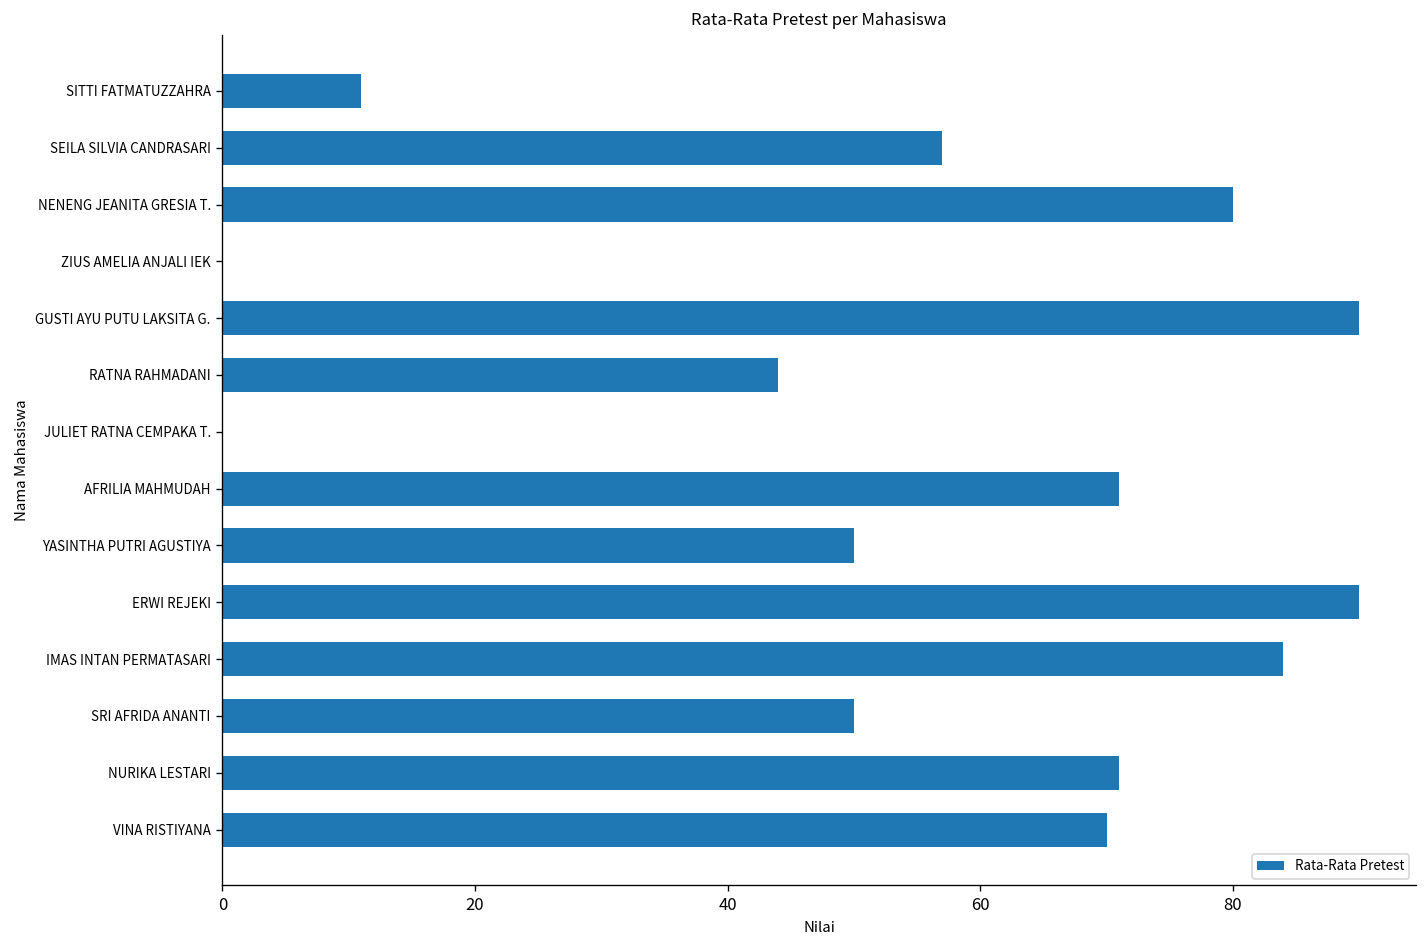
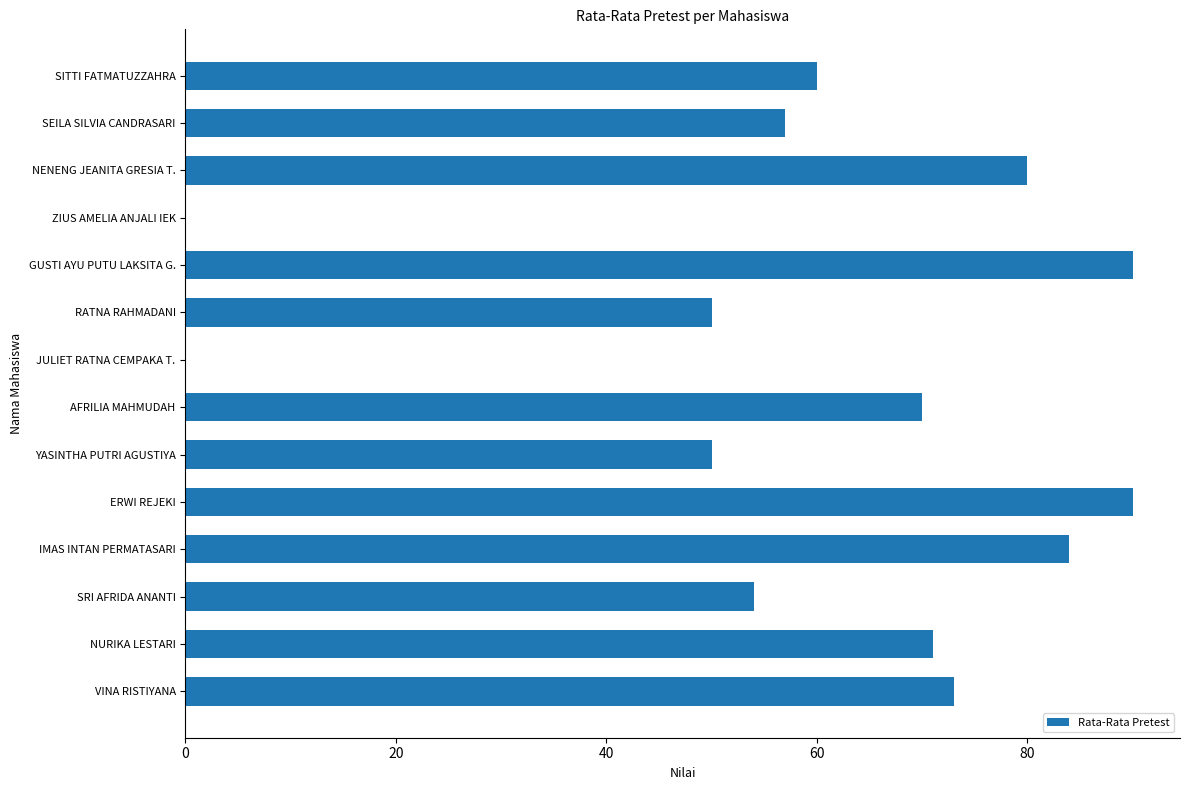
  {
-   "SITTI FATMATUZZAHRA": 11,
+   "SITTI FATMATUZZAHRA": 60,
    "SEILA SILVIA CANDRASARI": 57,
    "NENENG JEANITA GRESIA T.": 80,
    "ZIUS AMELIA ANJALI IEK": 0,
    "GUSTI AYU PUTU LAKSITA G.": 90,
-   "RATNA RAHMADANI": 44,
+   "RATNA RAHMADANI": 50,
    "JULIET RATNA CEMPAKA T.": 0,
-   "AFRILIA MAHMUDAH": 71,
+   "AFRILIA MAHMUDAH": 70,
    "YASINTHA PUTRI AGUSTIYA": 50,
    "ERWI REJEKI": 90,
    "IMAS INTAN PERMATASARI": 84,
-   "SRI AFRIDA ANANTI": 50,
+   "SRI AFRIDA ANANTI": 54,
    "NURIKA LESTARI": 71,
-   "VINA RISTIYANA": 70
+   "VINA RISTIYANA": 73
  }
